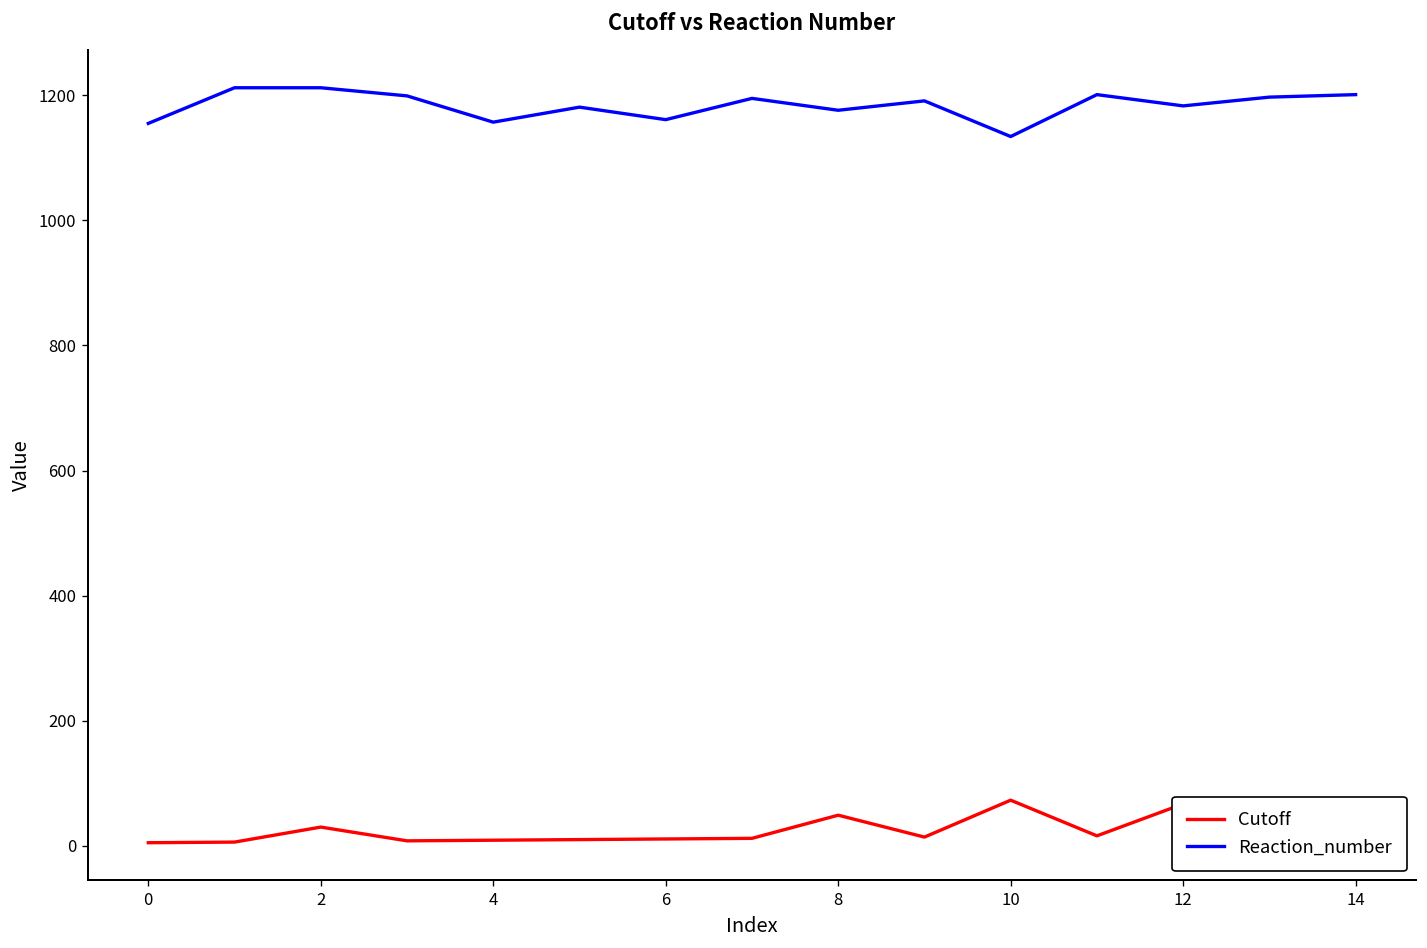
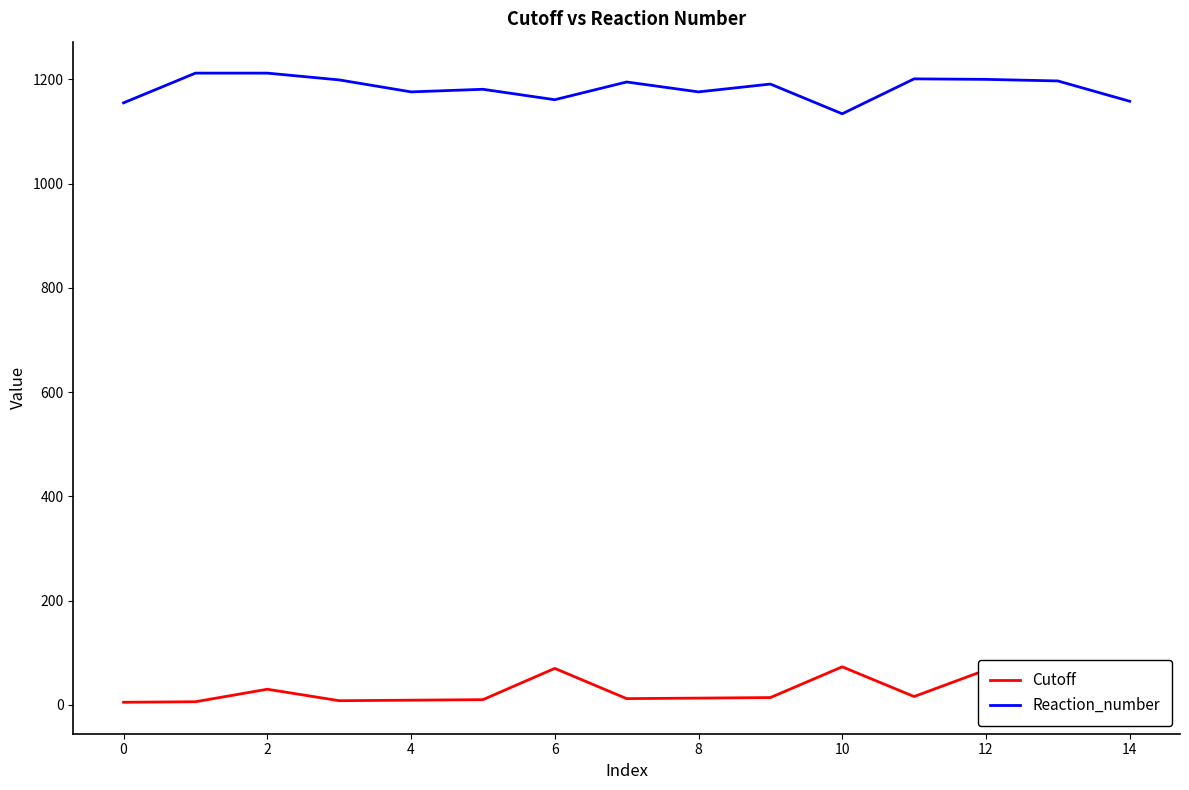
  {
    "Cutoff": {
      "0": 10,
      "2": 30,
      "4": 10,
-     "6": 10,
-     "8": 50,
+     "6": 70,
+     "8": 10,
      "10": 70
    },
    "Reaction_number": {
      "0": 1160,
      "2": 1210,
-     "4": 1160,
+     "4": 1180,
      "6": 1160,
      "8": 1180,
      "10": 1130,
-     "12": 1180,
-     "14": 1200
+     "12": 1200,
+     "14": 1160
    }
  }
